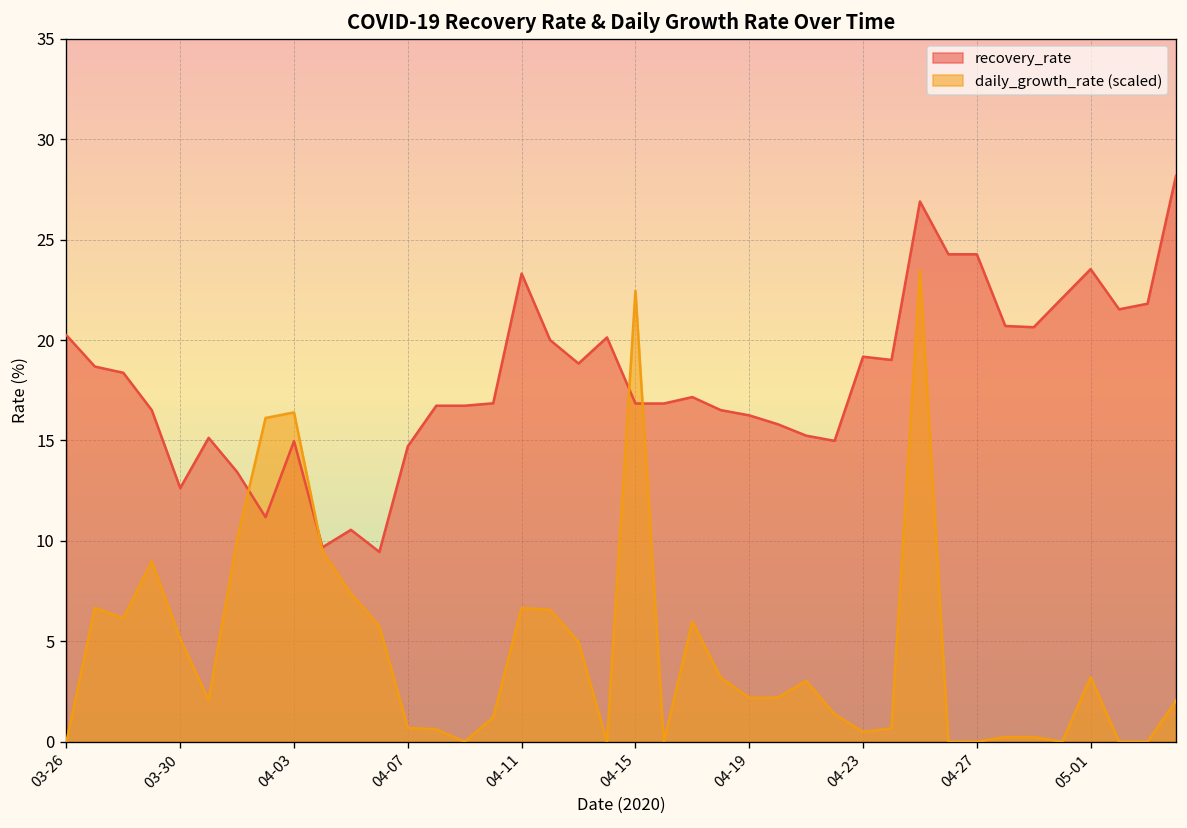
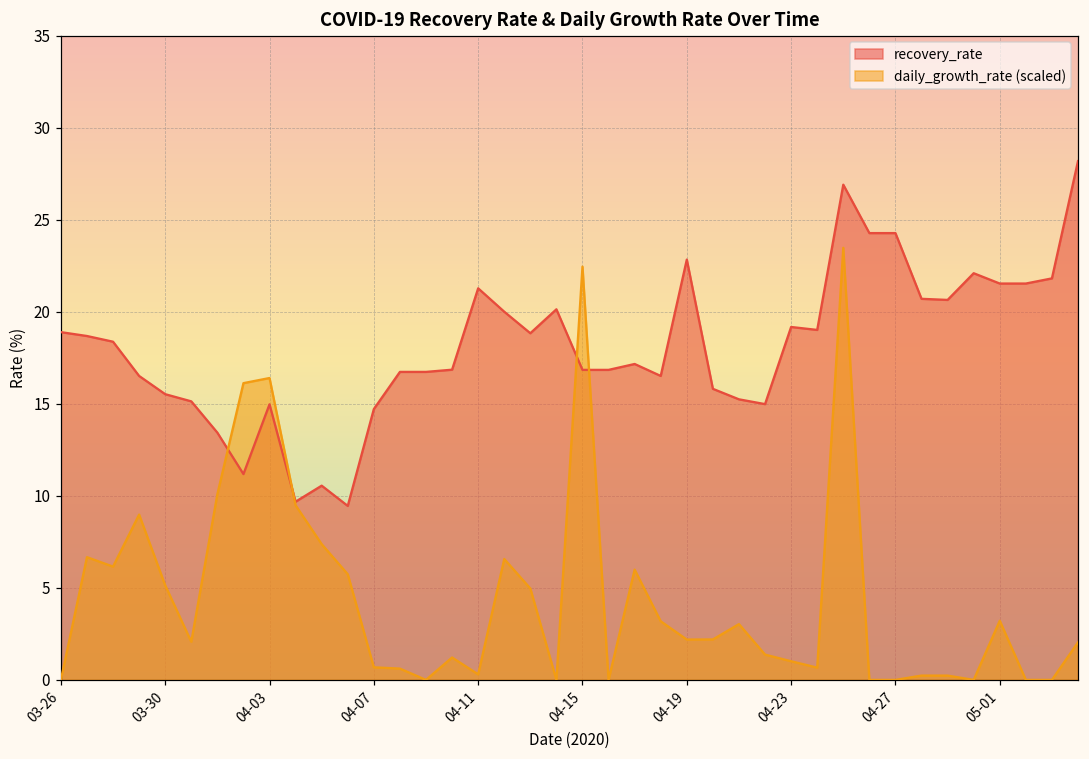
  {
    "recovery_rate": {
-     "03-26": 20.2,
-     "03-30": 12.6,
+     "03-26": 18.9,
+     "03-30": 15.5,
      "04-03": 15.0,
      "04-07": 14.7,
-     "04-11": 23.3,
+     "04-11": 21.3,
      "04-15": 16.8,
-     "04-19": 16.3,
+     "04-19": 22.8,
      "04-23": 19.2,
      "04-27": 24.3,
-     "05-01": 23.5
+     "05-01": 21.5
    },
    "daily_growth_rate (scaled)": {
      "03-26": 0.0,
      "03-30": 5.1,
      "04-03": 16.4,
      "04-07": 0.7,
-     "04-11": 6.7,
+     "04-11": 0.3,
      "04-15": 22.4,
      "04-19": 2.2,
-     "04-23": 0.5,
+     "04-23": 1.0,
      "04-27": 0.0,
      "05-01": 3.2
    }
  }
